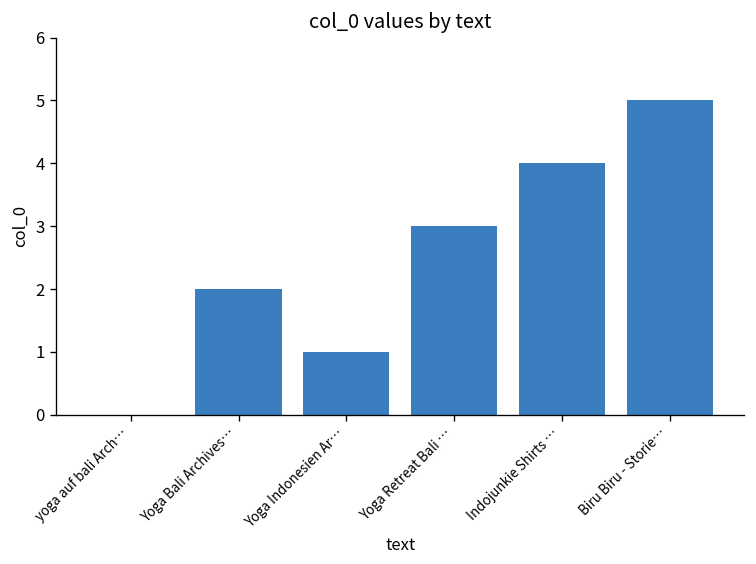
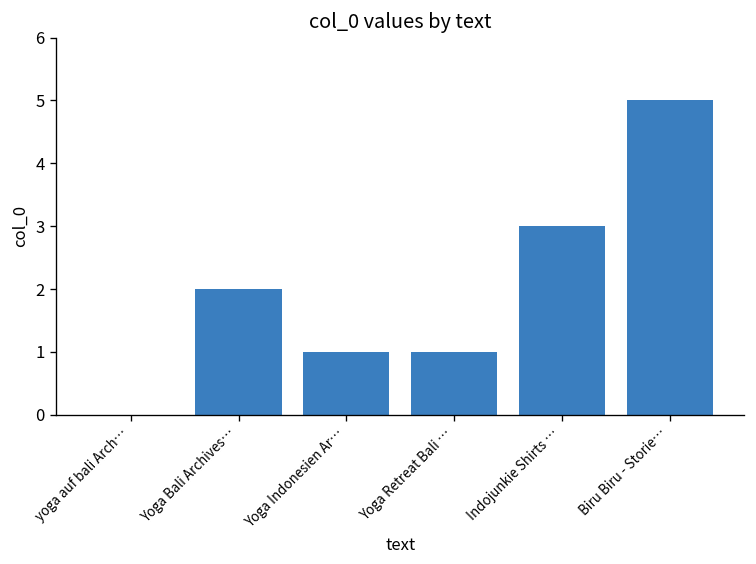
  {
    "yoga auf bali Arch…": 0,
    "Yoga Bali Archives…": 2,
    "Yoga Indonesien Ar…": 1,
-   "Yoga Retreat Bali …": 3,
-   "Indojunkie Shirts …": 4,
+   "Yoga Retreat Bali …": 1,
+   "Indojunkie Shirts …": 3,
    "Biru Biru - Storie…": 5
  }
